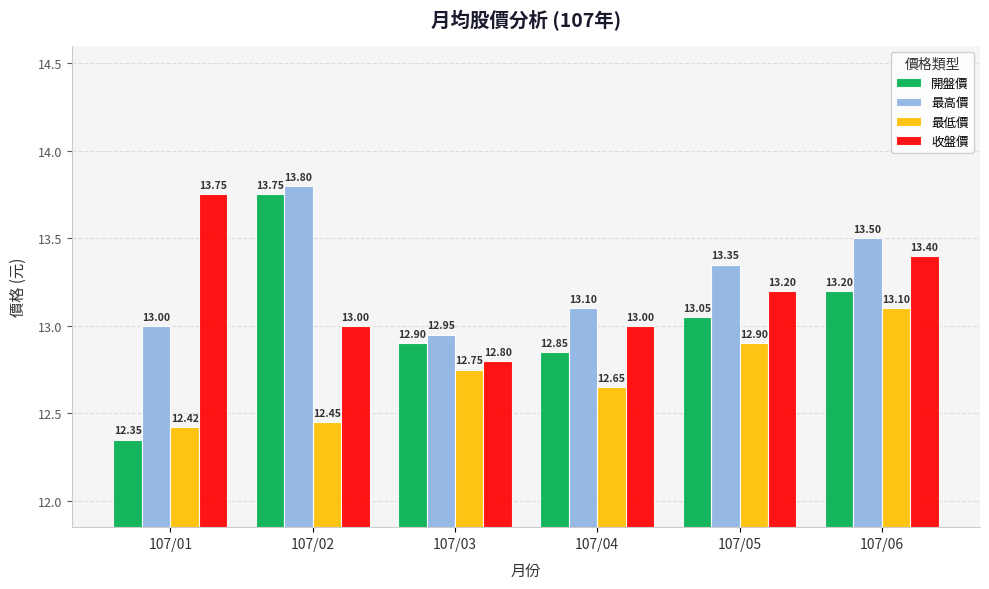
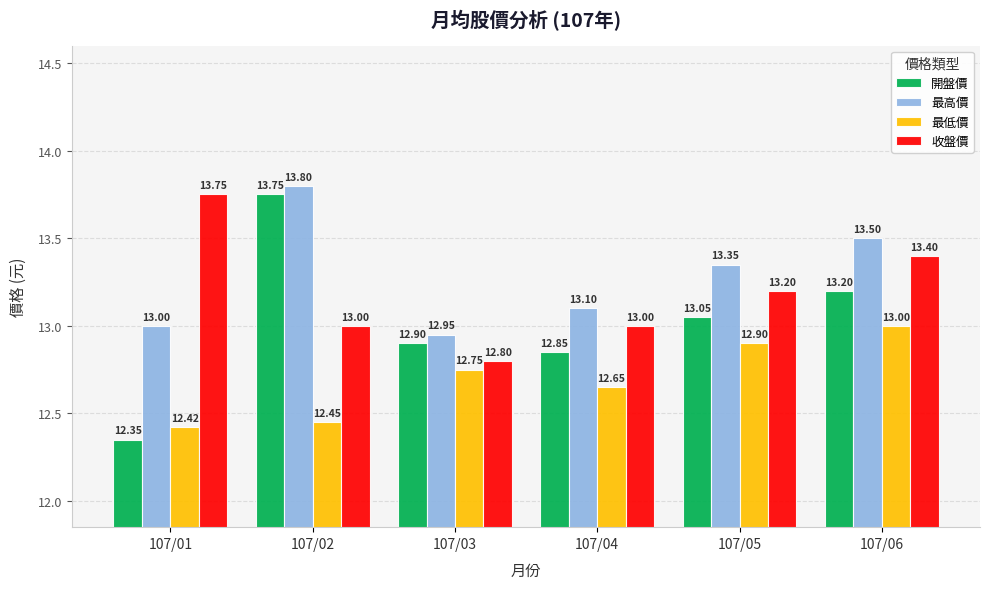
  {
    "開盤價": {
      "107/01": 12.35,
      "107/02": 13.75,
      "107/03": 12.90,
      "107/04": 12.85,
      "107/05": 13.05,
      "107/06": 13.20
    },
    "最高價": {
      "107/01": 13.00,
      "107/02": 13.80,
      "107/03": 12.95,
      "107/04": 13.10,
      "107/05": 13.35,
      "107/06": 13.50
    },
    "最低價": {
      "107/01": 12.42,
      "107/02": 12.45,
      "107/03": 12.75,
      "107/04": 12.65,
      "107/05": 12.90,
-     "107/06": 13.10
+     "107/06": 13.00
    },
    "收盤價": {
      "107/01": 13.75,
      "107/02": 13.00,
      "107/03": 12.80,
      "107/04": 13.00,
      "107/05": 13.20,
      "107/06": 13.40
    }
  }
